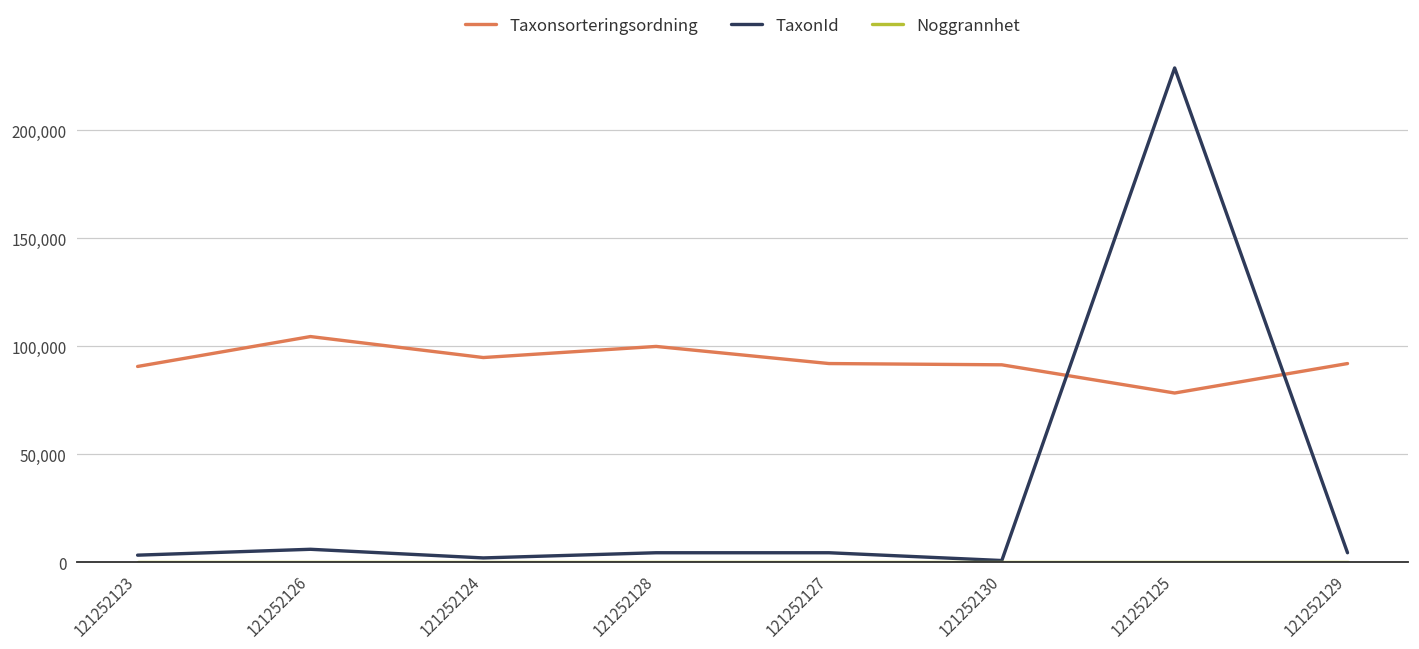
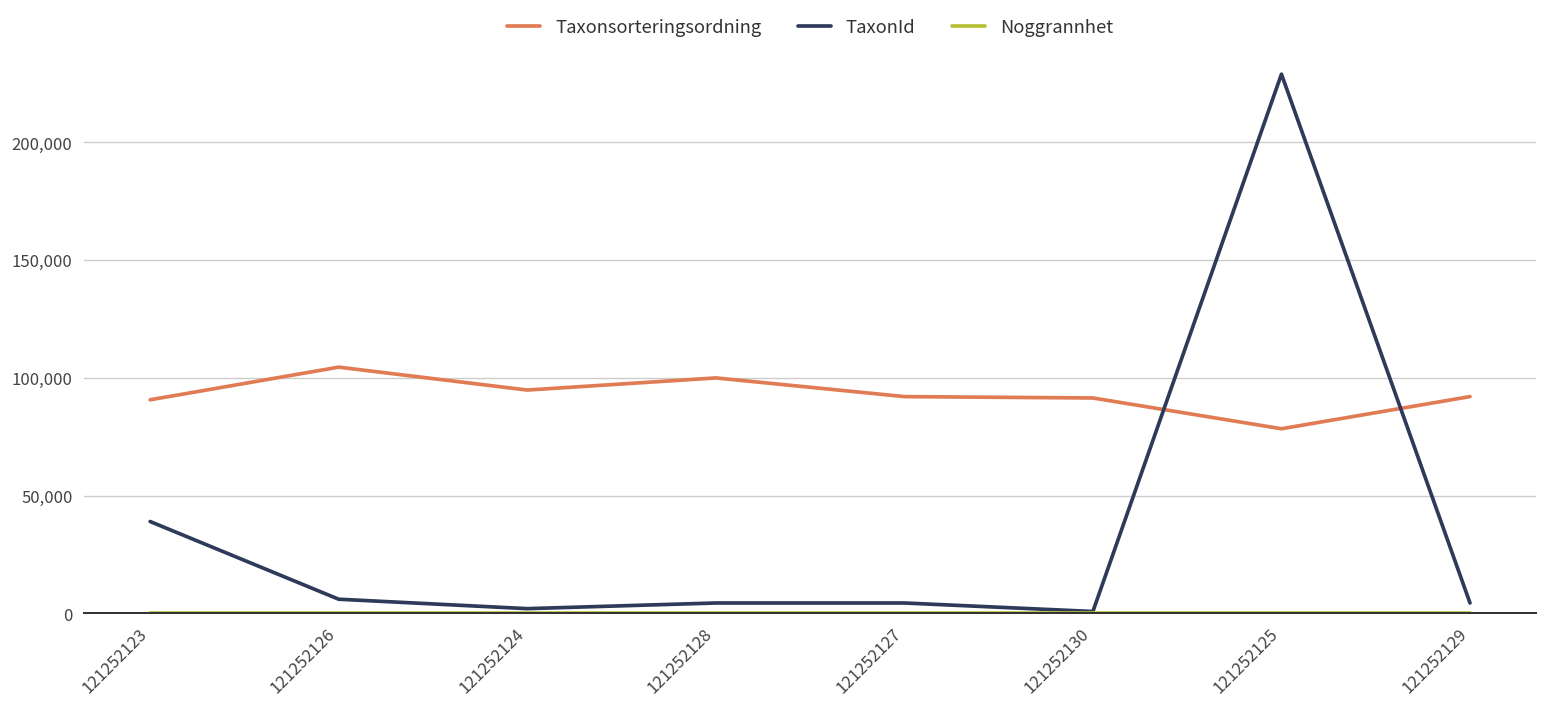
  {
    "Taxonsorteringsordning": {
      "121252123": "91,000",
      "121252126": "105,000",
      "121252124": "95,000",
      "121252128": "100,000",
      "121252127": "92,000",
      "121252130": "91,000",
      "121252125": "78,000",
      "121252129": "92,000"
    },
    "TaxonId": {
-     "121252123": "3,000",
+     "121252123": "39,000",
      "121252126": "6,000",
      "121252124": "2,000",
      "121252128": "4,000",
      "121252127": "4,000",
      "121252125": "229,000",
      "121252129": "4,000"
    },
    "Noggrannhet": {
      "121252123": "0",
      "121252126": "0",
      "121252124": "0",
      "121252128": "0",
      "121252127": "0",
      "121252125": "0",
      "121252129": "0"
    }
  }
